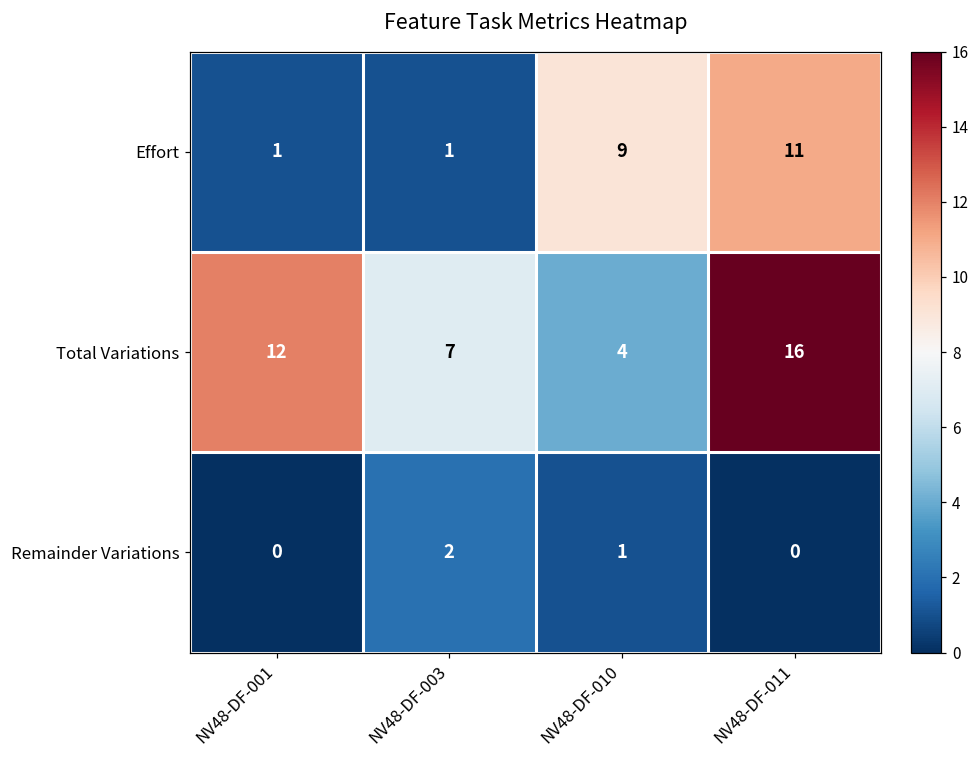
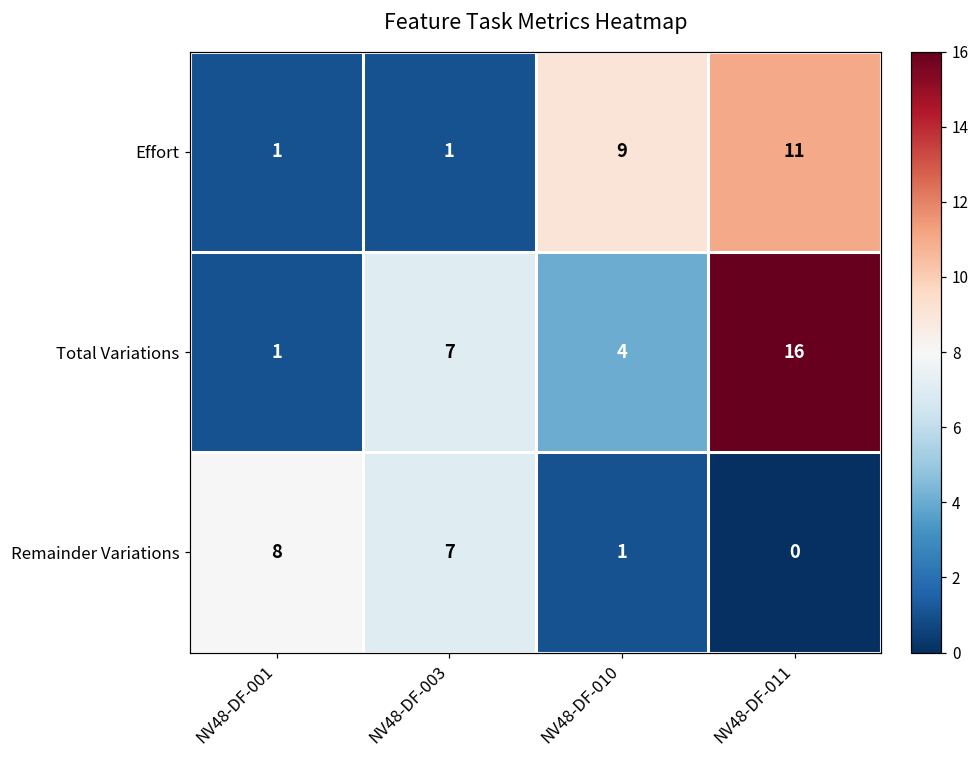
  {
    "Effort": {
      "NV48-DF-001": 1,
      "NV48-DF-003": 1,
      "NV48-DF-010": 9,
      "NV48-DF-011": 11
    },
    "Total Variations": {
-     "NV48-DF-001": 12,
+     "NV48-DF-001": 1,
      "NV48-DF-003": 7,
      "NV48-DF-010": 4,
      "NV48-DF-011": 16
    },
    "Remainder Variations": {
-     "NV48-DF-001": 0,
-     "NV48-DF-003": 2,
+     "NV48-DF-001": 8,
+     "NV48-DF-003": 7,
      "NV48-DF-010": 1,
      "NV48-DF-011": 0
    }
  }
